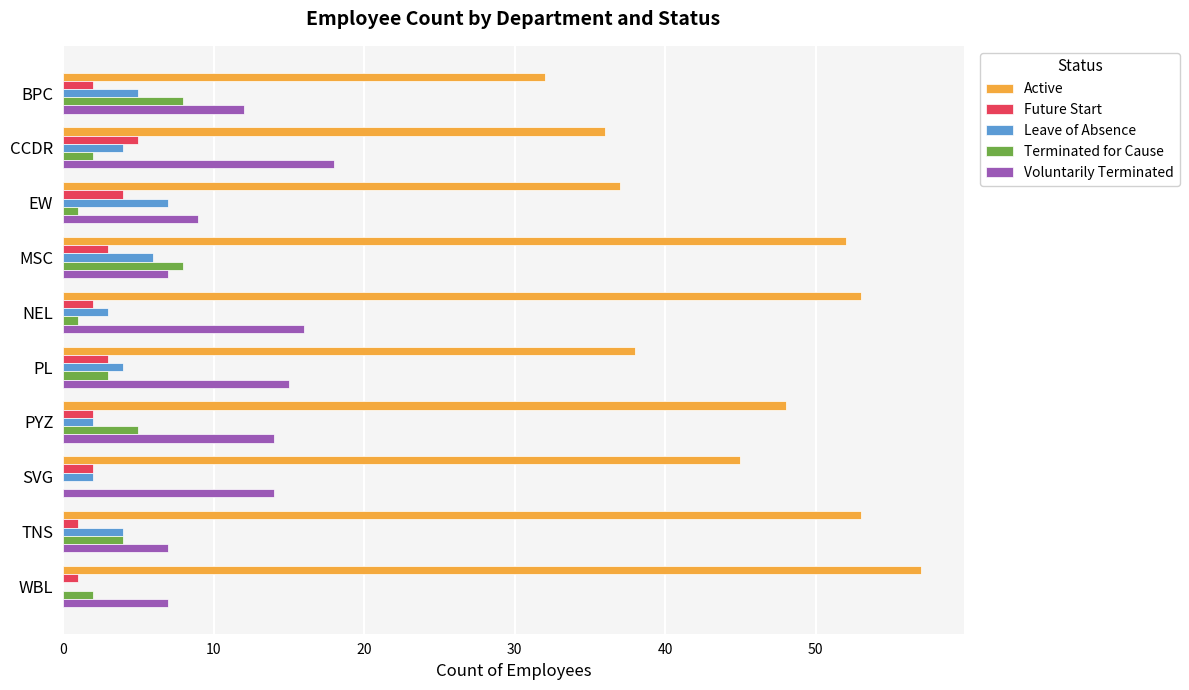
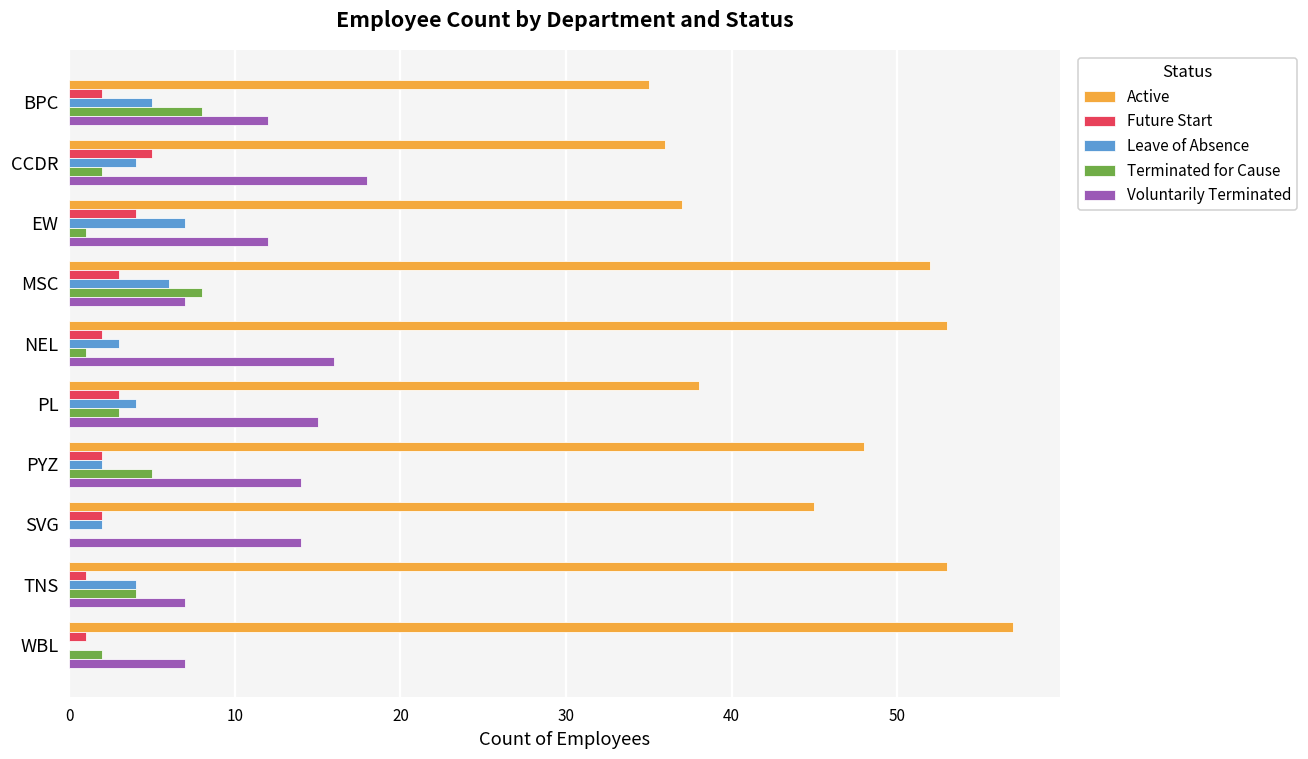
  {
    "Active": {
-     "BPC": 32,
+     "BPC": 35,
      "CCDR": 36,
      "EW": 37,
      "MSC": 52,
      "NEL": 53,
      "PL": 38,
      "PYZ": 48,
      "SVG": 45,
      "TNS": 53,
      "WBL": 57
    },
    "Future Start": {
      "BPC": 2,
      "CCDR": 5,
      "EW": 4,
      "MSC": 3,
      "NEL": 2,
      "PL": 3,
      "PYZ": 2,
      "SVG": 2,
      "TNS": 1,
      "WBL": 1
    },
    "Leave of Absence": {
      "BPC": 5,
      "CCDR": 4,
      "EW": 7,
      "MSC": 6,
      "NEL": 3,
      "PL": 4,
      "PYZ": 2,
      "SVG": 2,
      "TNS": 4,
      "WBL": 0
    },
    "Terminated for Cause": {
      "BPC": 8,
      "CCDR": 2,
      "EW": 1,
      "MSC": 8,
      "NEL": 1,
      "PL": 3,
      "PYZ": 5,
      "SVG": 0,
      "TNS": 4,
      "WBL": 2
    },
    "Voluntarily Terminated": {
      "BPC": 12,
      "CCDR": 18,
-     "EW": 9,
+     "EW": 12,
      "MSC": 7,
      "NEL": 16,
      "PL": 15,
      "PYZ": 14,
      "SVG": 14,
      "TNS": 7,
      "WBL": 7
    }
  }
